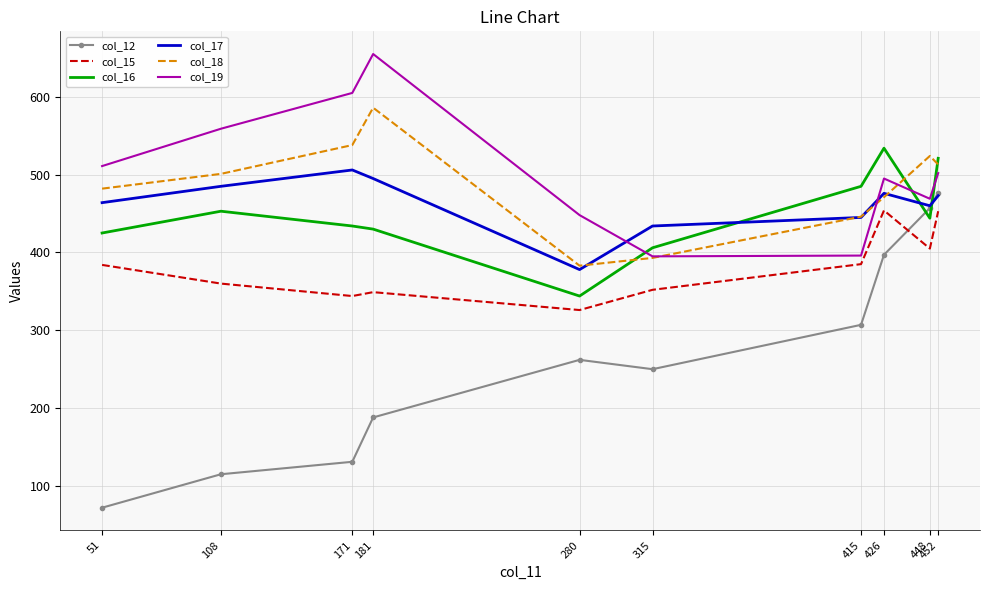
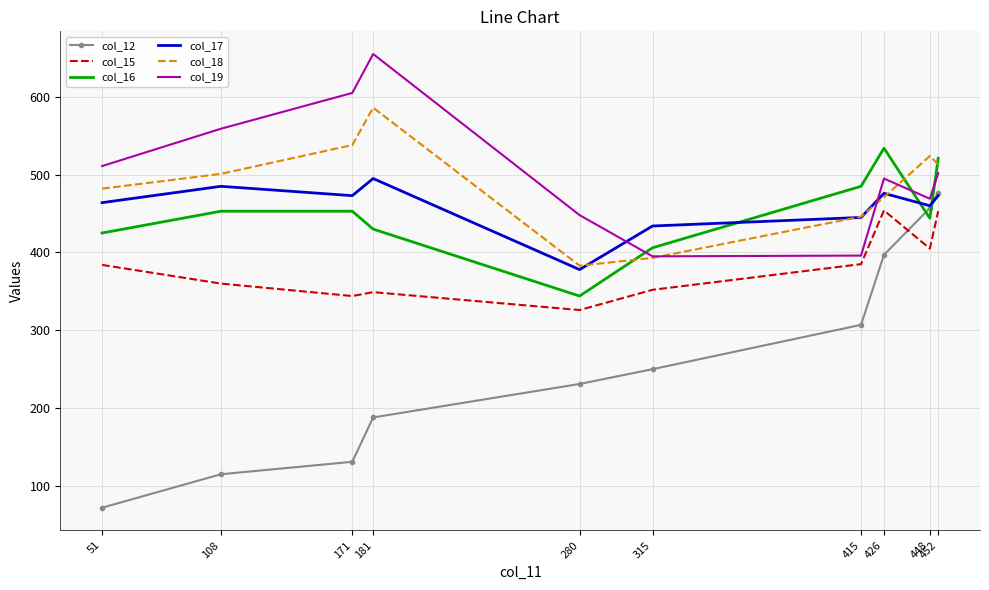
  {
    "col_12": {
      "51": 70,
      "108": 120,
      "171": 130,
      "181": 190,
-     "280": 260,
+     "280": 230,
      "315": 250,
      "415": 310,
      "426": 400,
      "452": 480
    },
    "col_15": {
      "51": 380,
      "108": 360,
      "171": 340,
      "181": 350,
      "280": 330,
      "315": 350,
      "415": 390,
      "426": 450,
      "448": 410,
      "452": 450
    },
    "col_16": {
      "51": 430,
      "108": 450,
-     "171": 430,
+     "171": 450,
      "181": 430,
      "280": 340,
      "315": 410,
      "415": 490,
      "426": 530,
      "448": 440,
      "452": 520
    },
    "col_17": {
      "51": 460,
      "108": 490,
-     "171": 510,
+     "171": 470,
      "181": 500,
      "280": 380,
      "315": 430,
      "426": 480,
      "452": 470
    },
    "col_18": {
      "51": 480,
      "108": 500,
      "171": 540,
      "181": 590,
      "280": 380,
      "426": 470,
      "448": 520,
      "452": 510
    },
    "col_19": {
      "51": 510,
      "108": 560,
      "171": 610,
      "181": 660,
      "280": 450,
      "415": 400,
      "426": 500,
      "448": 470,
      "452": 500
    }
  }
